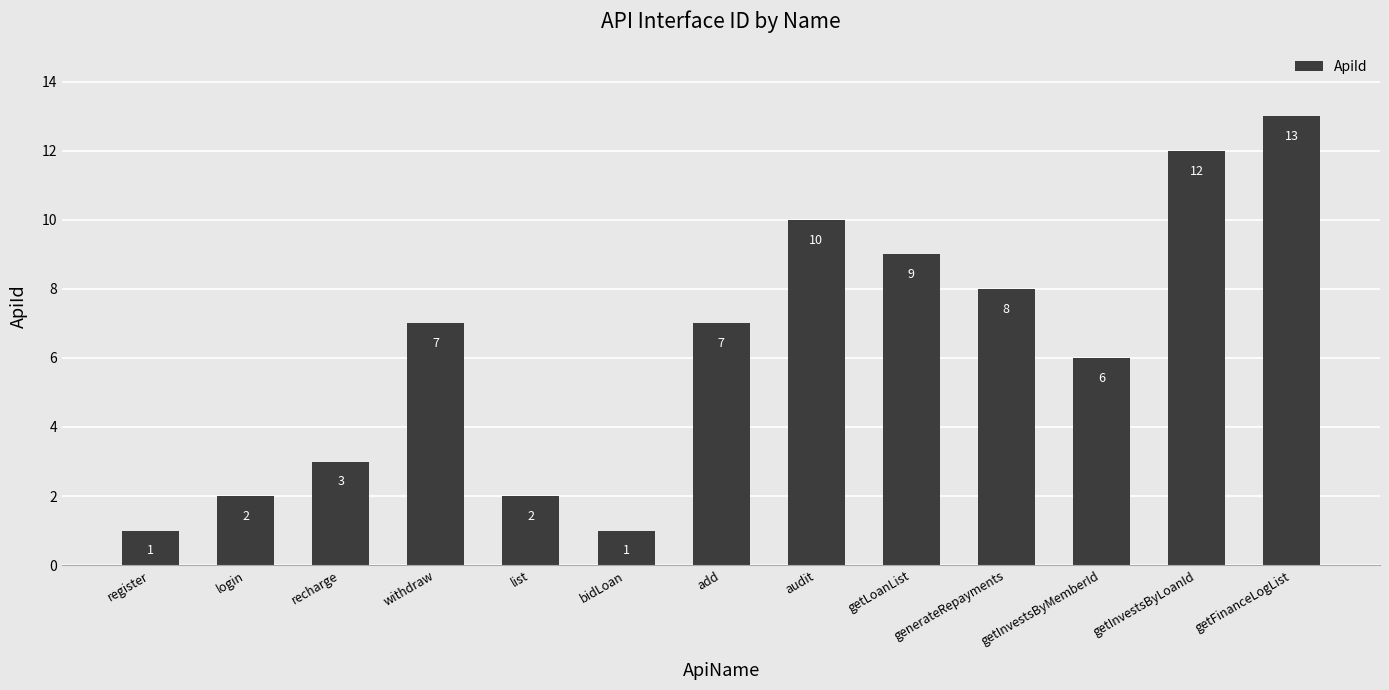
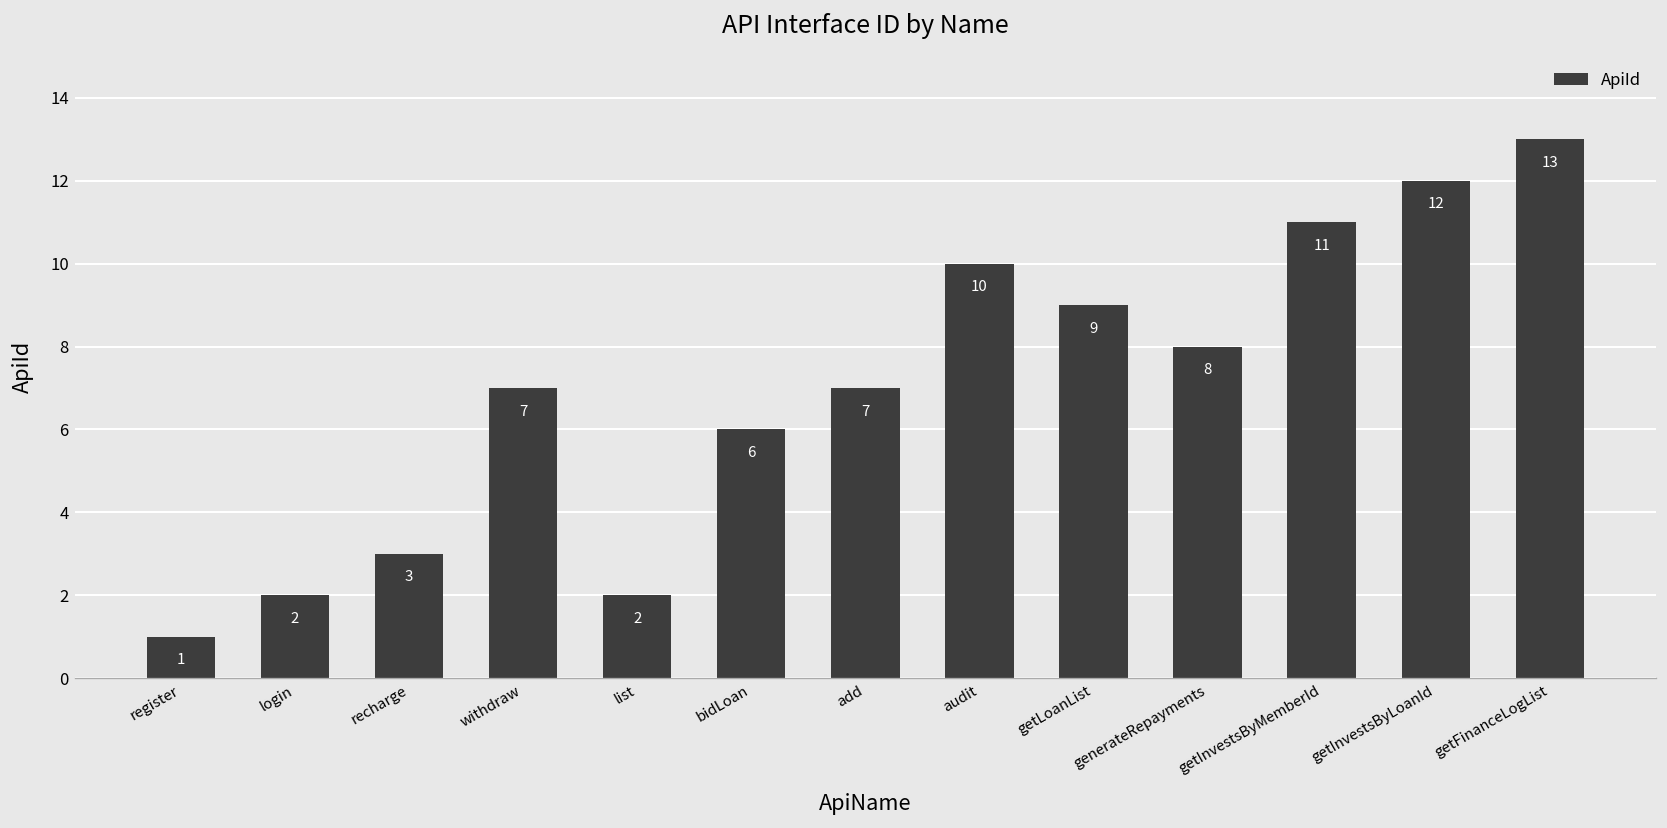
  {
    "register": 1,
    "login": 2,
    "recharge": 3,
    "withdraw": 7,
    "list": 2,
-   "bidLoan": 1,
+   "bidLoan": 6,
    "add": 7,
    "audit": 10,
    "getLoanList": 9,
    "generateRepayments": 8,
-   "getInvestsByMemberId": 6,
+   "getInvestsByMemberId": 11,
    "getInvestsByLoanId": 12,
    "getFinanceLogList": 13
  }
